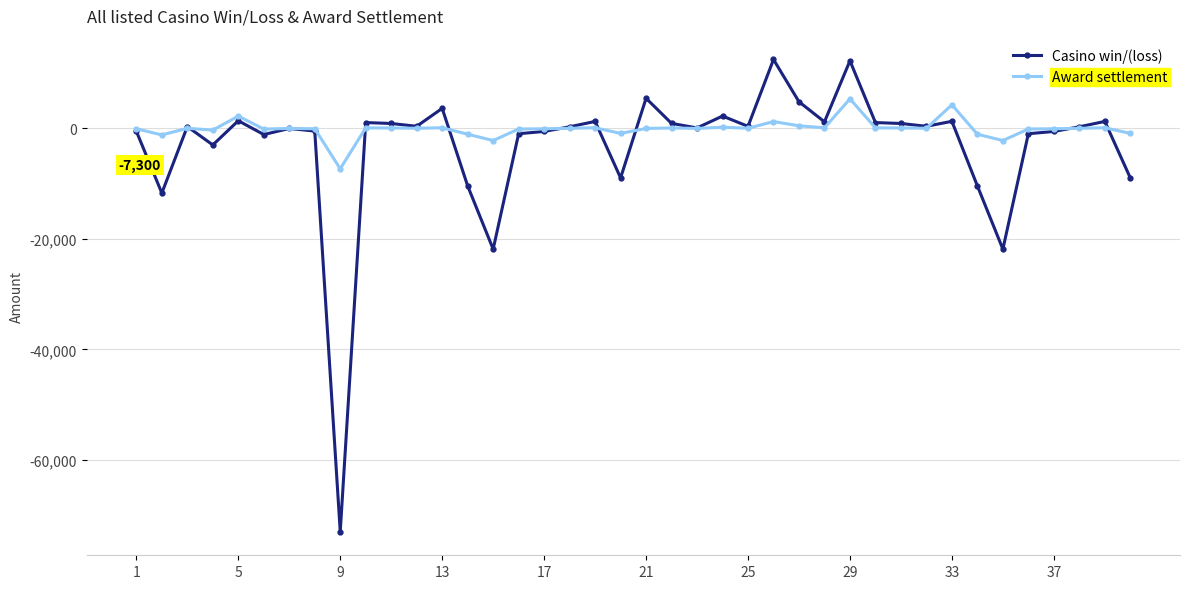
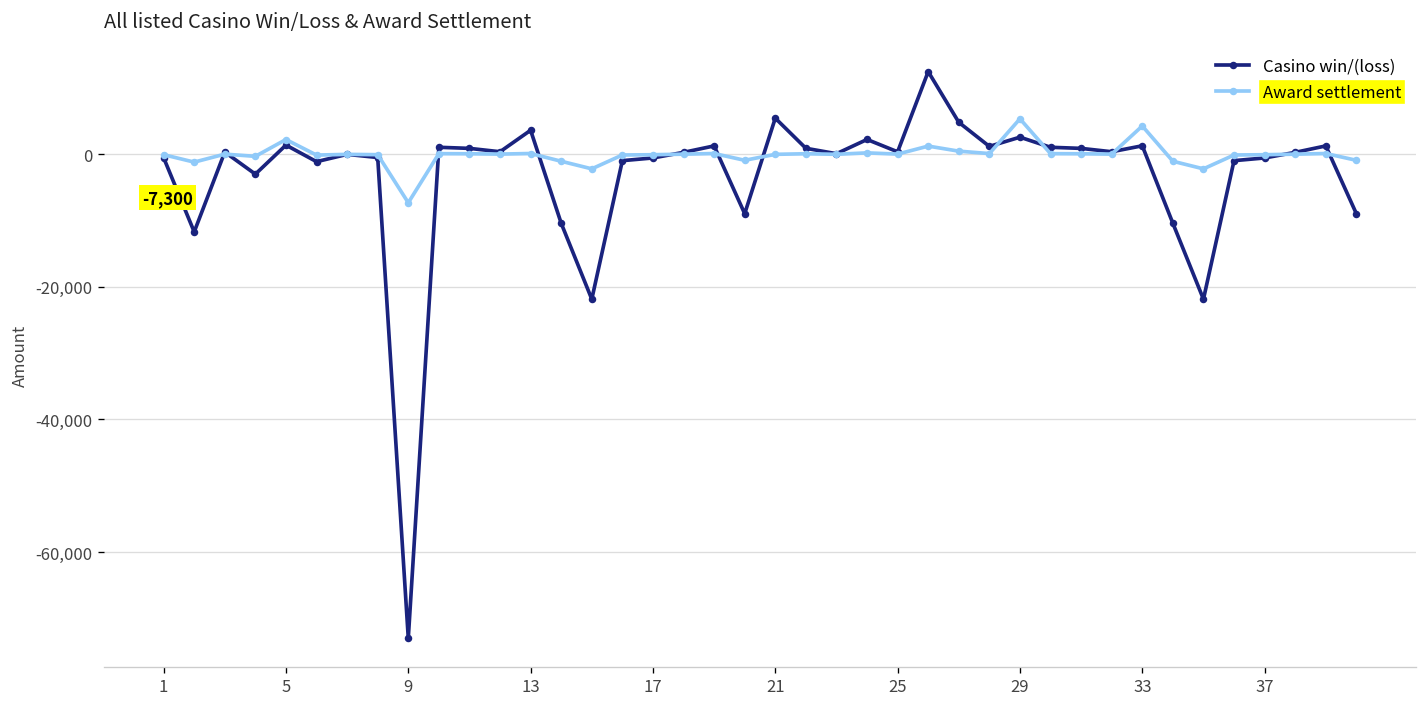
  {
    "Casino win/(loss)": {
      "5": "1,000",
      "9": "-73,000",
      "13": "4,000",
      "17": "-1,000",
      "21": "5,000",
-     "29": "12,000",
+     "29": "3,000",
      "33": "1,000",
      "37": "-1,000"
    },
    "Award settlement": {
      "5": "2,000",
      "9": "-7,000",
      "13": "0",
      "17": "0",
      "21": "0",
      "29": "5,000",
      "33": "4,000",
      "37": "0"
    }
  }
